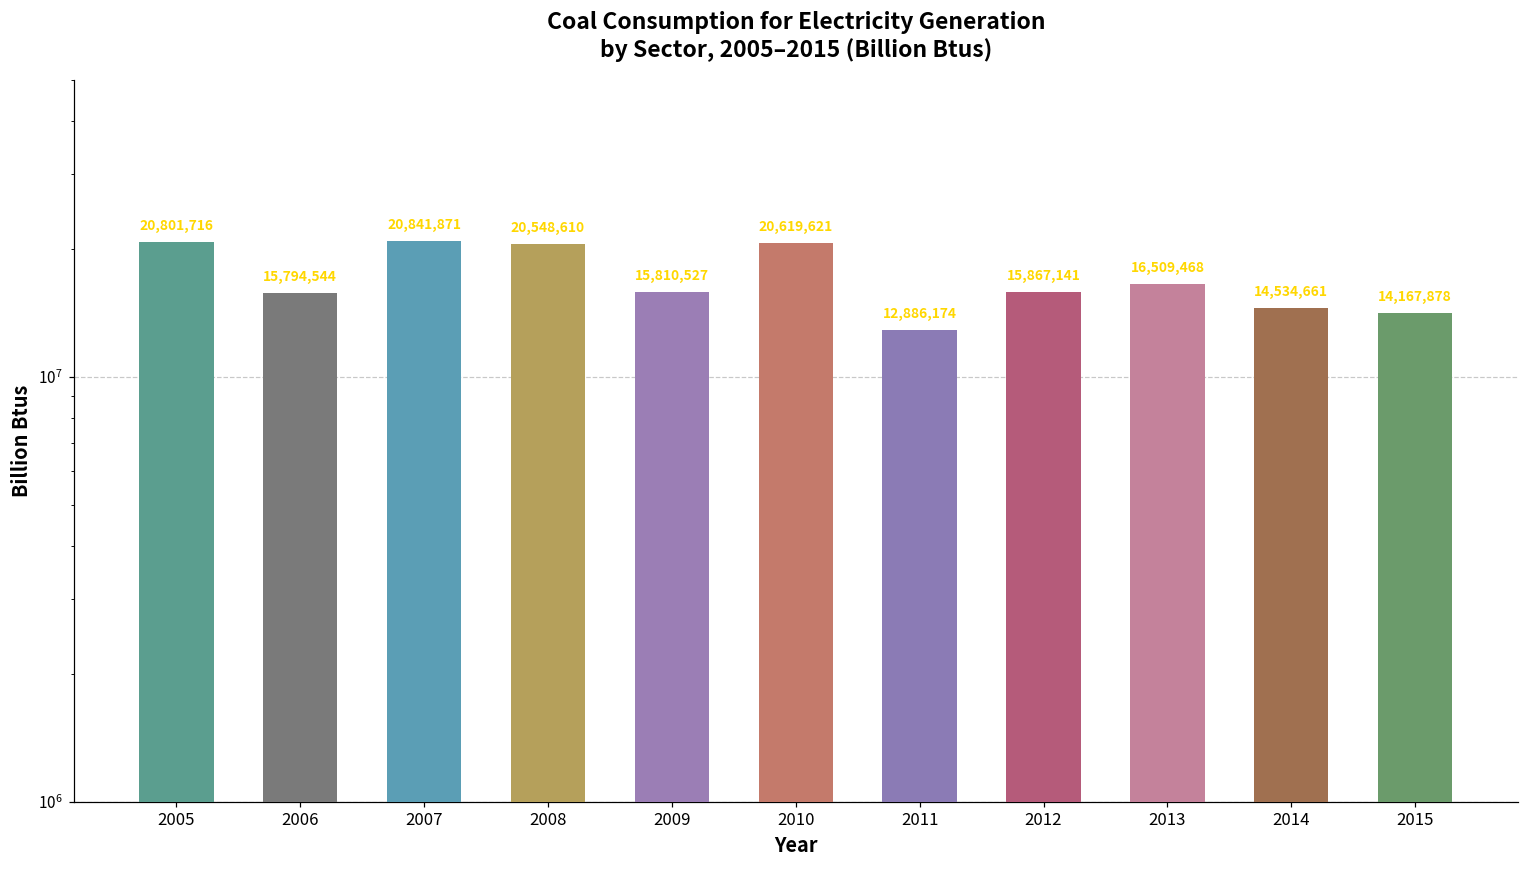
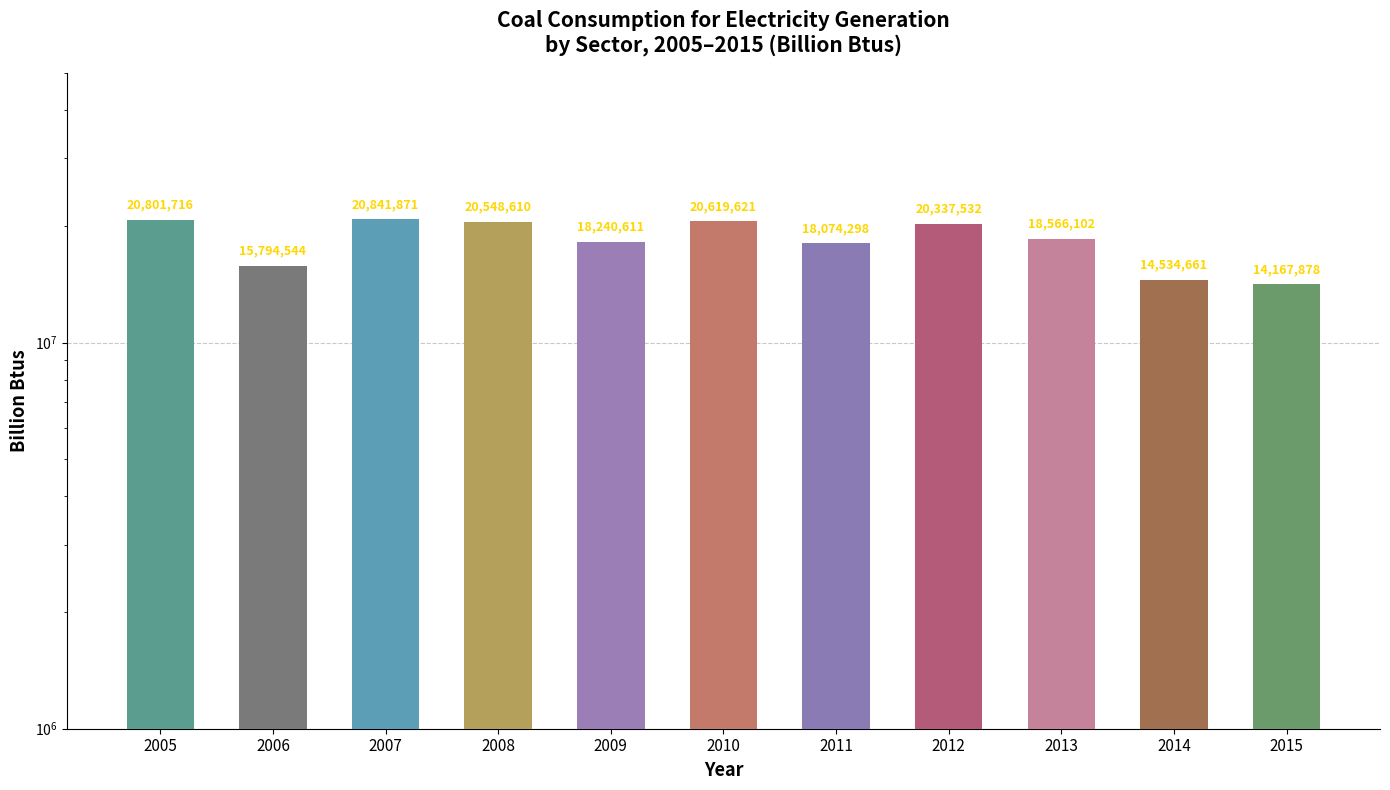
  {
    "2005": "20,801,716",
    "2006": "15,794,544",
    "2007": "20,841,871",
    "2008": "20,548,610",
-   "2009": "15,810,527",
+   "2009": "18,240,611",
    "2010": "20,619,621",
-   "2011": "12,886,174",
-   "2012": "15,867,141",
-   "2013": "16,509,468",
+   "2011": "18,074,298",
+   "2012": "20,337,532",
+   "2013": "18,566,102",
    "2014": "14,534,661",
    "2015": "14,167,878"
  }
